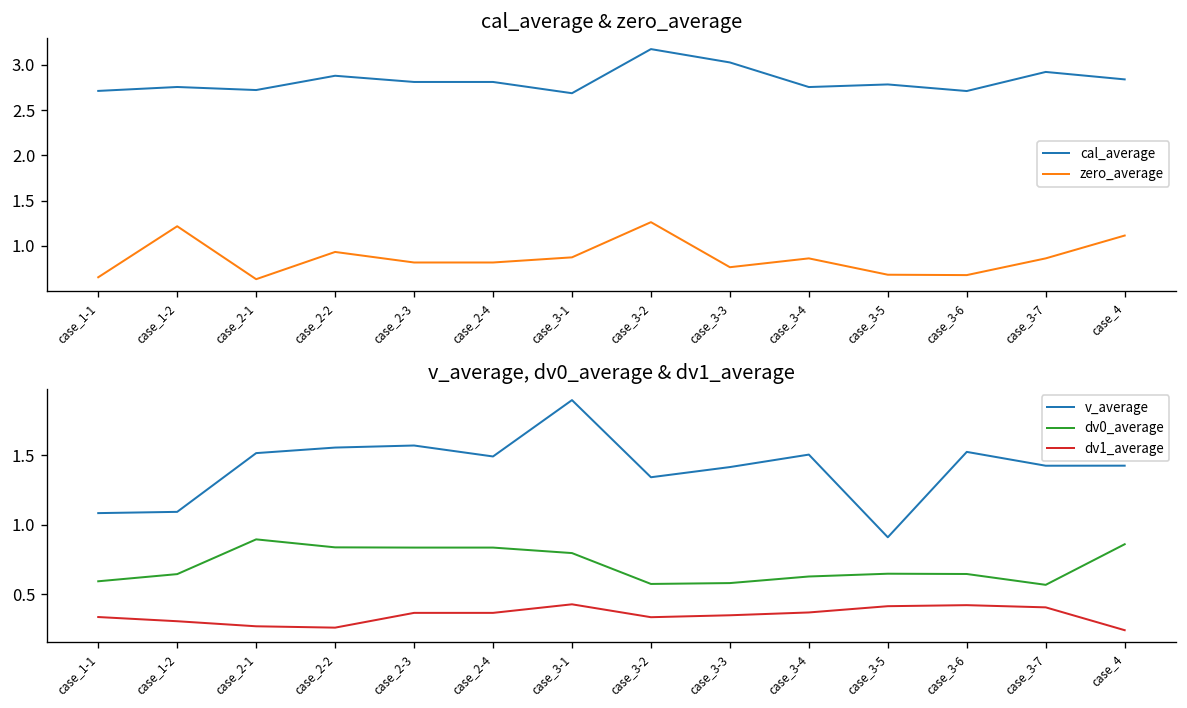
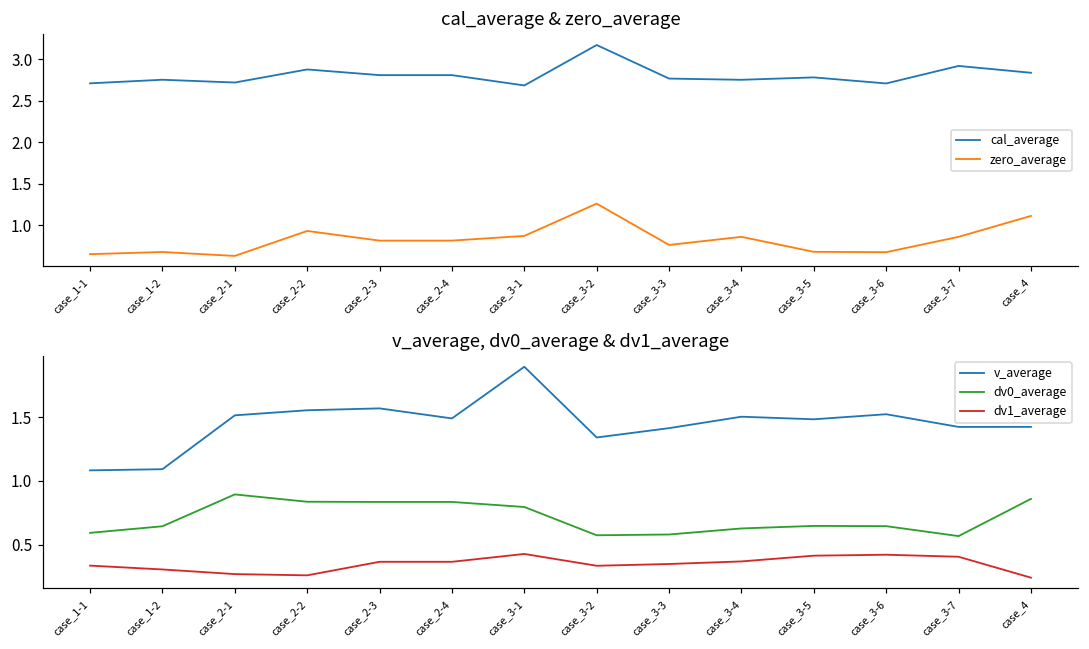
  {
    "cal_average & zero_average": {
      "cal_average": {
        "case_1-1": 2.7,
        "case_1-2": 2.8,
        "case_2-1": 2.7,
        "case_2-2": 2.9,
        "case_2-3": 2.8,
        "case_2-4": 2.8,
        "case_3-1": 2.7,
        "case_3-2": 3.2,
-       "case_3-3": 3.0,
+       "case_3-3": 2.8,
        "case_3-4": 2.8,
        "case_3-5": 2.8,
        "case_3-6": 2.7,
        "case_3-7": 2.9,
        "case_4": 2.8
      },
      "zero_average": {
        "case_1-1": 0.7,
-       "case_1-2": 1.2,
+       "case_1-2": 0.7,
        "case_2-1": 0.6,
        "case_2-2": 0.9,
        "case_2-3": 0.8,
        "case_2-4": 0.8,
        "case_3-1": 0.9,
        "case_3-2": 1.3,
        "case_3-3": 0.8,
        "case_3-4": 0.9,
        "case_3-5": 0.7,
        "case_3-6": 0.7,
        "case_3-7": 0.9,
        "case_4": 1.1
      }
    },
    "v_average, dv0_average & dv1_average": {
      "v_average": {
        "case_1-1": 1.08,
        "case_1-2": 1.09,
        "case_2-1": 1.51,
        "case_2-2": 1.55,
        "case_2-3": 1.57,
        "case_2-4": 1.49,
        "case_3-1": 1.90,
        "case_3-2": 1.34,
        "case_3-3": 1.41,
        "case_3-4": 1.50,
-       "case_3-5": 0.91,
+       "case_3-5": 1.48,
        "case_3-6": 1.52,
        "case_3-7": 1.42,
        "case_4": 1.42
      },
      "dv0_average": {
        "case_1-1": 0.59,
        "case_1-2": 0.64,
        "case_2-1": 0.89,
        "case_2-2": 0.84,
        "case_2-3": 0.83,
        "case_2-4": 0.83,
        "case_3-1": 0.79,
        "case_3-2": 0.57,
        "case_3-3": 0.58,
        "case_3-4": 0.63,
        "case_3-5": 0.65,
        "case_3-6": 0.64,
        "case_3-7": 0.57,
        "case_4": 0.86
      },
      "dv1_average": {
        "case_1-1": 0.33,
        "case_1-2": 0.30,
        "case_2-1": 0.27,
        "case_2-2": 0.26,
        "case_2-3": 0.36,
        "case_2-4": 0.36,
        "case_3-1": 0.43,
        "case_3-2": 0.33,
        "case_3-3": 0.35,
        "case_3-4": 0.37,
        "case_3-5": 0.41,
        "case_3-6": 0.42,
        "case_3-7": 0.40,
        "case_4": 0.24
      }
    }
  }
